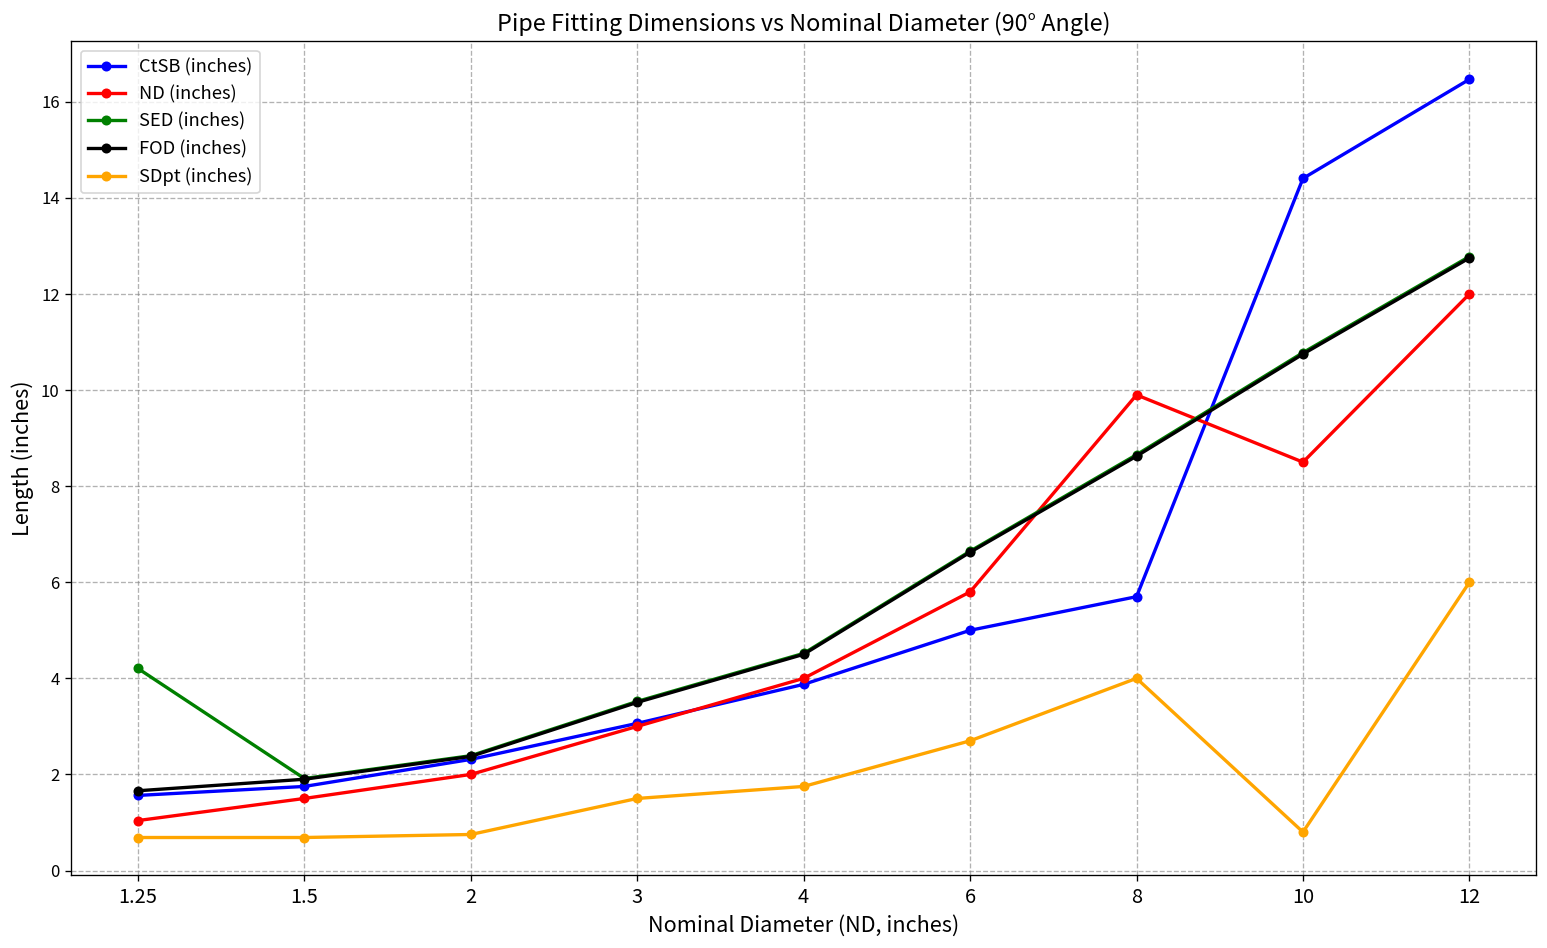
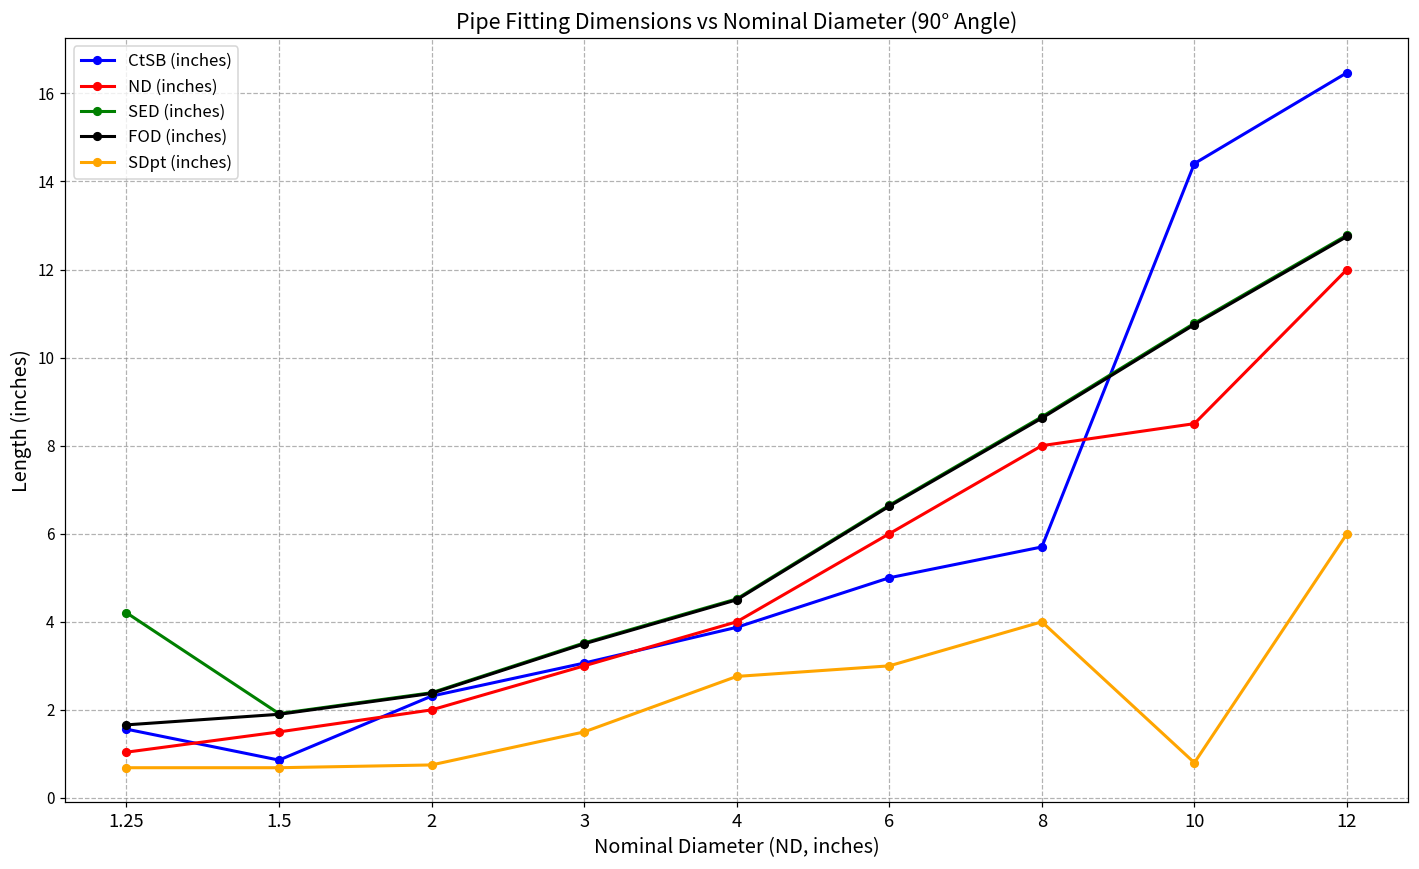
  {
    "CtSB (inches)": {
      "1.25": 1.6,
-     "1.5": 1.8,
+     "1.5": 0.9,
      "4": 3.9,
      "6": 5.0,
      "8": 5.7,
      "10": 14.4,
      "12": 16.5
    },
    "ND (inches)": {
      "1.25": 1.0,
      "1.5": 1.5,
      "2": 2.0,
      "4": 4.0,
-     "6": 5.8,
-     "8": 9.9,
+     "6": 6.0,
+     "8": 8.0,
      "10": 8.5,
      "12": 12.0
    },
    "SED (inches)": {
      "1.25": 4.2
    },
    "FOD (inches)": {
      "1.25": 1.7
    },
    "SDpt (inches)": {
      "1.25": 0.7,
      "1.5": 0.7,
      "2": 0.8,
      "3": 1.5,
-     "4": 1.8,
-     "6": 2.7,
+     "4": 2.8,
+     "6": 3.0,
      "8": 4.0,
      "10": 0.8,
      "12": 6.0
    }
  }
